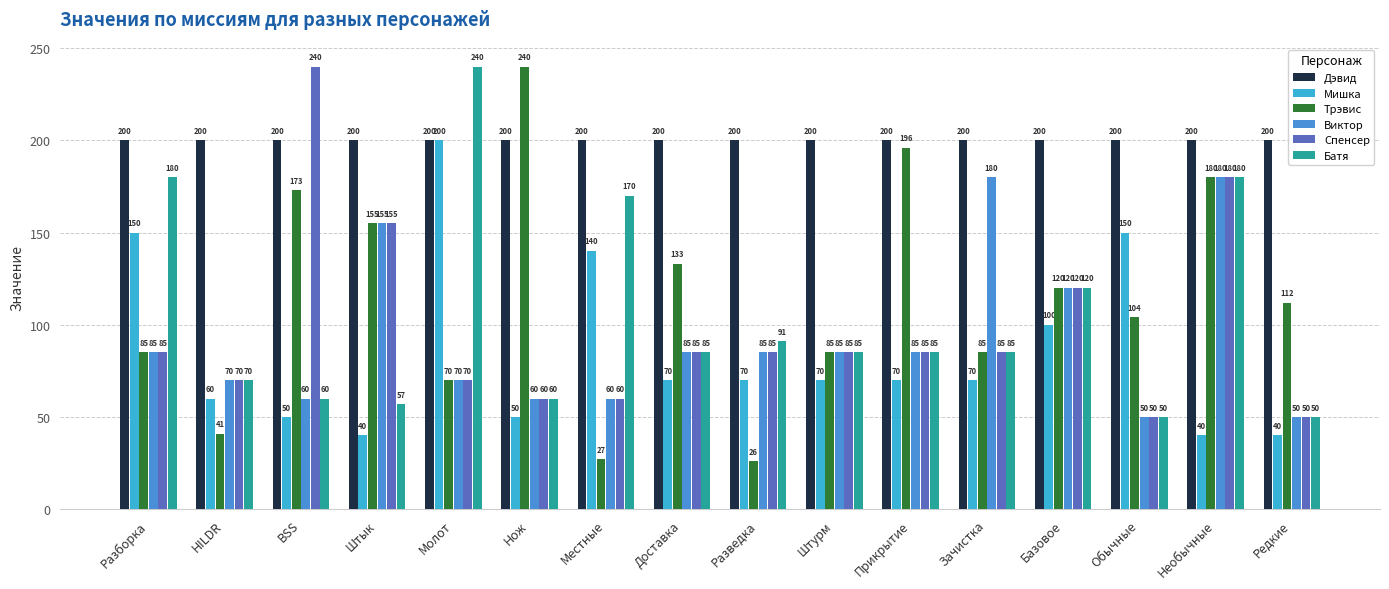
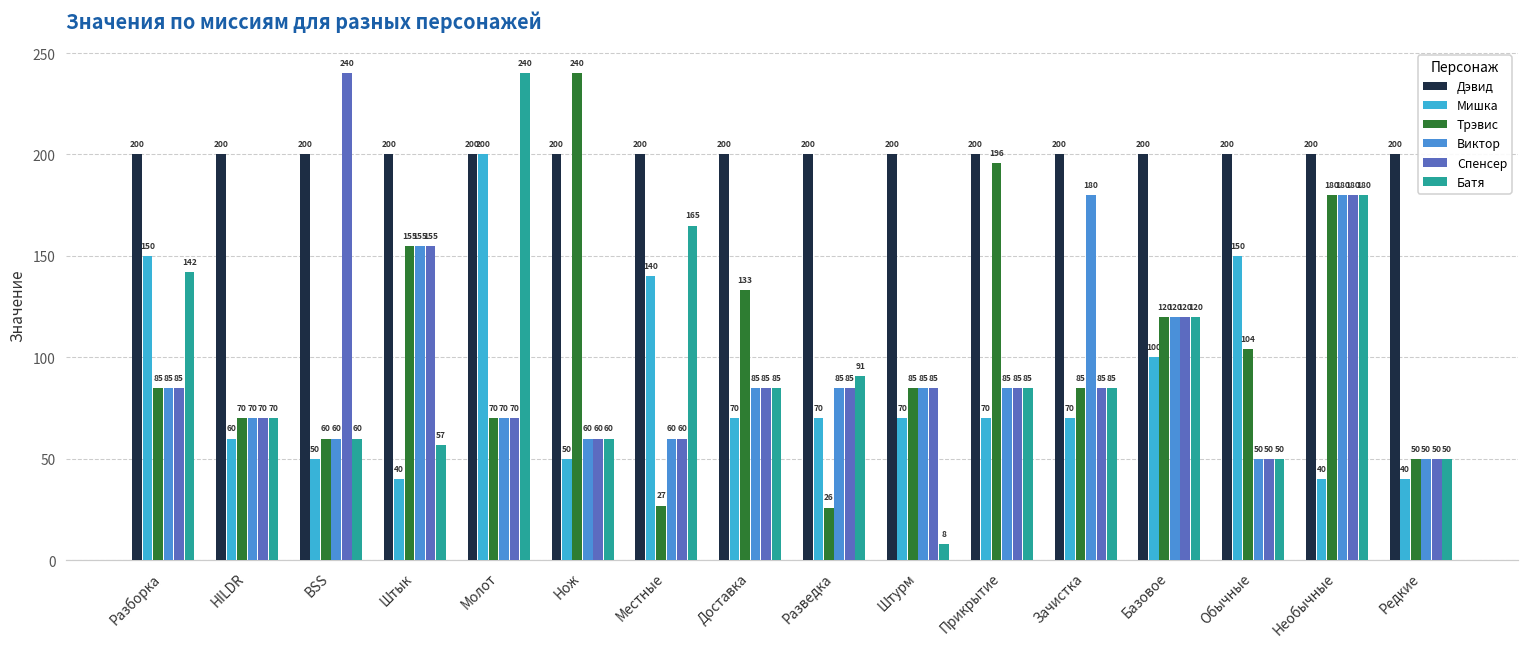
  {
    "Дэвид": {
      "Разборка": 200,
      "HILDR": 200,
      "BSS": 200,
      "Штык": 200,
      "Нож": 200,
      "Местные": 200,
      "Доставка": 200,
      "Разведка": 200,
      "Штурм": 200,
      "Прикрытие": 200,
      "Зачистка": 200,
      "Базовое": 200,
      "Обычные": 200,
      "Необычные": 200,
      "Редкие": 200
    },
    "Трэвис": {
      "Разборка": 85,
-     "HILDR": 41,
-     "BSS": 173,
+     "HILDR": 70,
+     "BSS": 60,
      "Молот": 70,
      "Нож": 240,
      "Местные": 27,
      "Доставка": 133,
      "Разведка": 26,
      "Штурм": 85,
      "Прикрытие": 196,
      "Зачистка": 85,
      "Обычные": 104,
-     "Редкие": 112
+     "Редкие": 50
    },
    "Батя": {
-     "Разборка": 180,
+     "Разборка": 142,
      "HILDR": 70,
      "BSS": 60,
      "Штык": 57,
      "Молот": 240,
      "Нож": 60,
-     "Местные": 170,
+     "Местные": 165,
      "Доставка": 85,
      "Разведка": 91,
-     "Штурм": 85,
+     "Штурм": 8,
      "Прикрытие": 85,
      "Зачистка": 85,
      "Обычные": 50,
      "Редкие": 50
    }
  }
